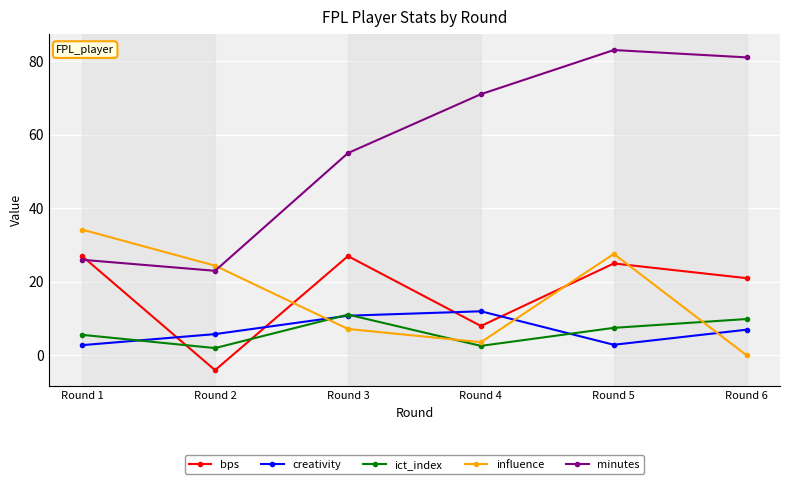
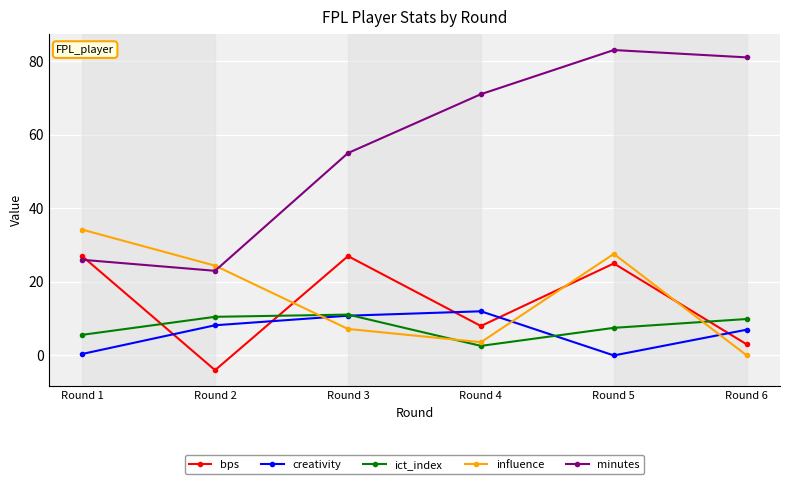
  {
    "bps": {
      "Round 1": 27,
      "Round 2": -4,
      "Round 3": 27,
      "Round 4": 8,
      "Round 5": 25,
-     "Round 6": 21
+     "Round 6": 3
    },
    "creativity": {
-     "Round 1": 3,
-     "Round 2": 6,
+     "Round 1": 0,
+     "Round 2": 8,
      "Round 4": 12,
-     "Round 5": 3,
+     "Round 5": 0,
      "Round 6": 7
    },
    "ict_index": {
      "Round 1": 6,
-     "Round 2": 2,
+     "Round 2": 11,
      "Round 4": 3,
      "Round 5": 8,
      "Round 6": 10
    },
    "influence": {
      "Round 1": 34,
      "Round 2": 24,
      "Round 3": 7,
      "Round 4": 4,
      "Round 5": 28,
      "Round 6": 0
    },
    "minutes": {
      "Round 1": 26,
      "Round 2": 23,
      "Round 3": 55,
      "Round 4": 71,
      "Round 5": 83,
      "Round 6": 81
    }
  }
